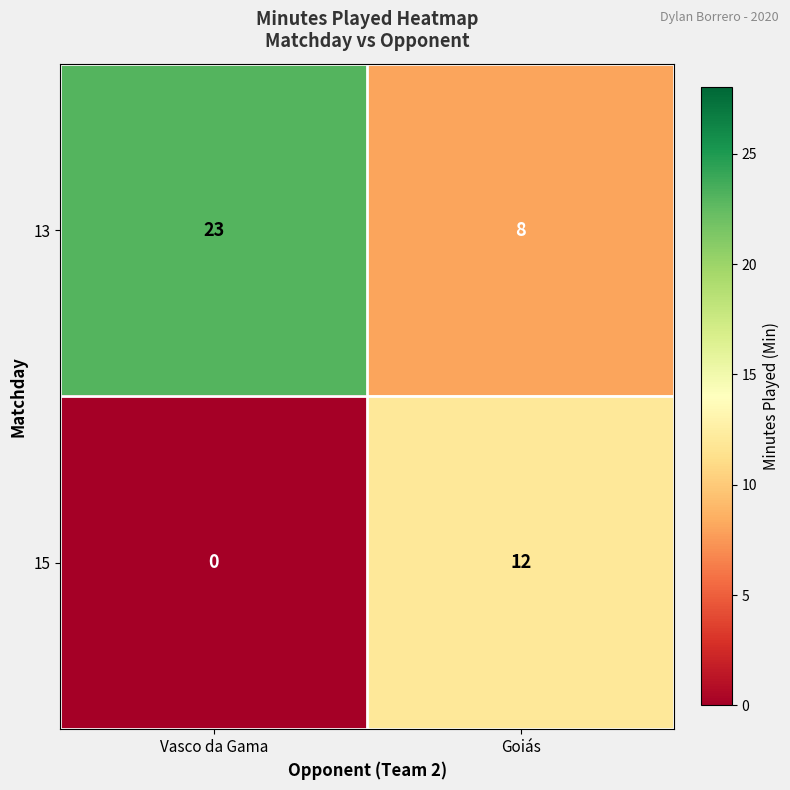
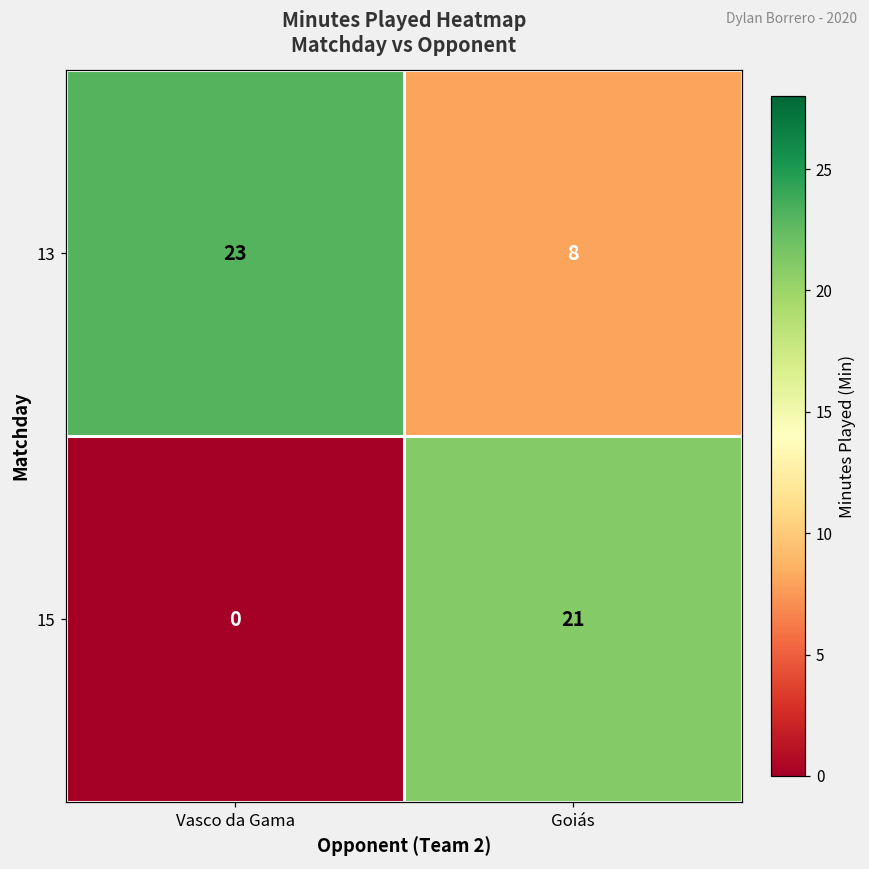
  {
    "13": {
      "Vasco da Gama": 23,
      "Goiás": 8
    },
    "15": {
      "Vasco da Gama": 0,
-     "Goiás": 12
+     "Goiás": 21
    }
  }
